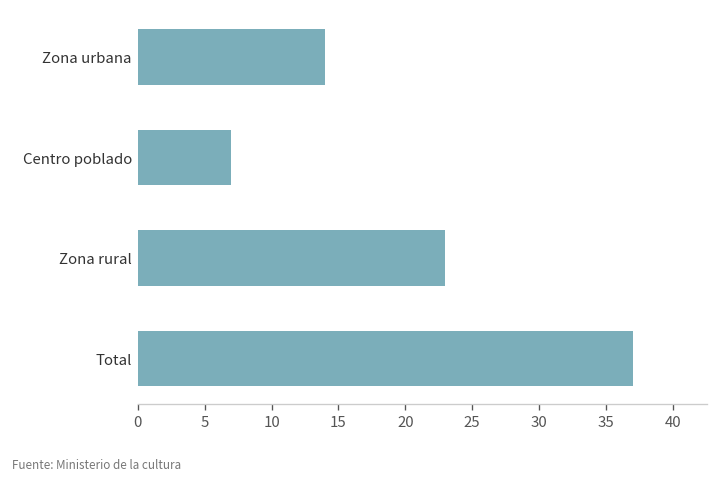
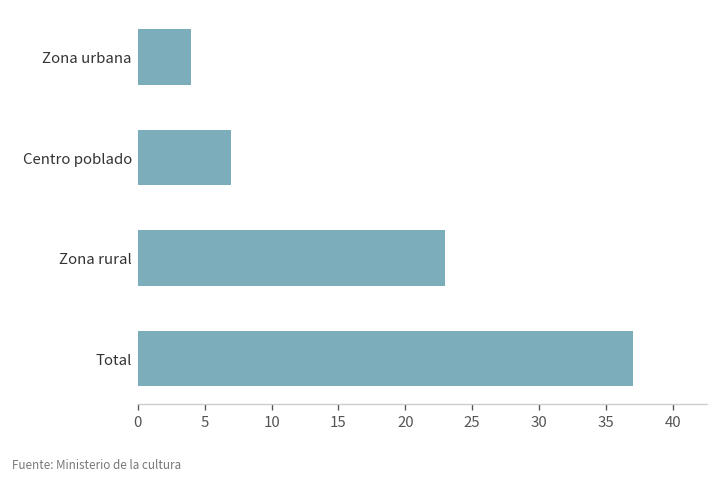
  {
-   "Zona urbana": 14,
+   "Zona urbana": 4,
    "Centro poblado": 7,
    "Zona rural": 23,
    "Total": 37
  }
